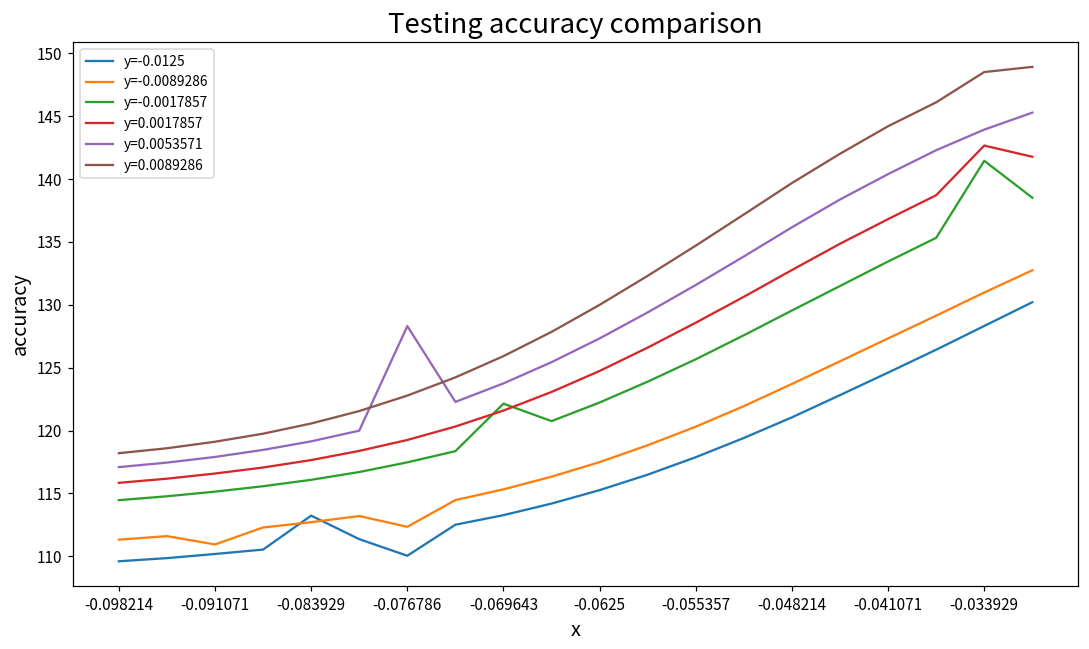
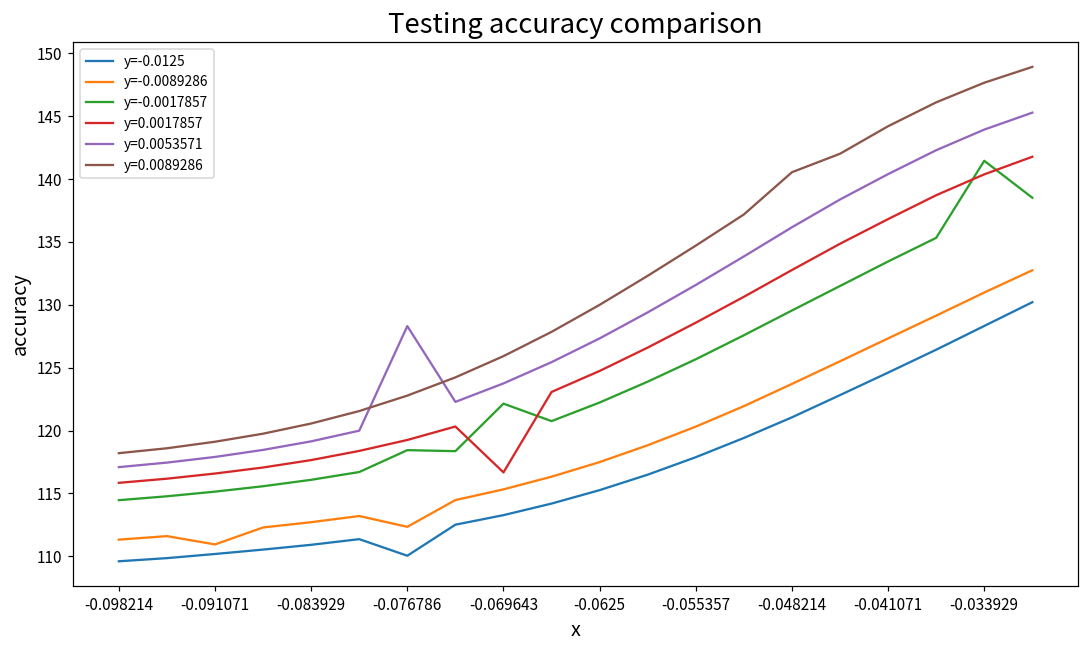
  {
    "y=-0.0125": {
      "-0.098214": 109.6,
      "-0.091071": 110.2,
-     "-0.083929": 113.2,
+     "-0.083929": 110.9,
      "-0.076786": 110.0,
      "-0.069643": 113.3,
      "-0.0625": 115.3,
      "-0.055357": 117.9,
      "-0.048214": 121.1,
      "-0.041071": 124.6,
      "-0.033929": 128.3
    },
    "y=-0.0089286": {
      "-0.098214": 111.3,
      "-0.091071": 110.9,
      "-0.083929": 112.7,
      "-0.076786": 112.3,
      "-0.069643": 115.3,
      "-0.0625": 117.5,
      "-0.055357": 120.3,
      "-0.048214": 123.7,
      "-0.041071": 127.3,
      "-0.033929": 131.0
    },
    "y=-0.0017857": {
      "-0.098214": 114.5,
      "-0.091071": 115.1,
      "-0.083929": 116.1,
-     "-0.076786": 117.5,
+     "-0.076786": 118.4,
      "-0.069643": 122.1,
      "-0.0625": 122.2,
      "-0.055357": 125.7,
      "-0.048214": 129.6,
      "-0.041071": 133.5,
      "-0.033929": 141.5
    },
    "y=0.0017857": {
      "-0.098214": 115.8,
      "-0.091071": 116.6,
      "-0.083929": 117.7,
      "-0.076786": 119.3,
-     "-0.069643": 121.6,
+     "-0.069643": 116.7,
      "-0.0625": 124.7,
      "-0.055357": 128.6,
      "-0.048214": 132.8,
      "-0.041071": 136.8,
-     "-0.033929": 142.7
+     "-0.033929": 140.4
    },
    "y=0.0053571": {
      "-0.098214": 117.1,
      "-0.091071": 117.9,
      "-0.083929": 119.1,
      "-0.076786": 128.3,
      "-0.069643": 123.8,
      "-0.0625": 127.3,
      "-0.055357": 131.6,
      "-0.048214": 136.2,
      "-0.041071": 140.4,
      "-0.033929": 143.9
    },
    "y=0.0089286": {
      "-0.098214": 118.2,
      "-0.091071": 119.1,
      "-0.083929": 120.6,
      "-0.076786": 122.8,
      "-0.069643": 125.9,
      "-0.0625": 130.0,
      "-0.055357": 134.7,
-     "-0.048214": 139.7,
+     "-0.048214": 140.6,
      "-0.041071": 144.2,
-     "-0.033929": 148.5
+     "-0.033929": 147.7
    }
  }
